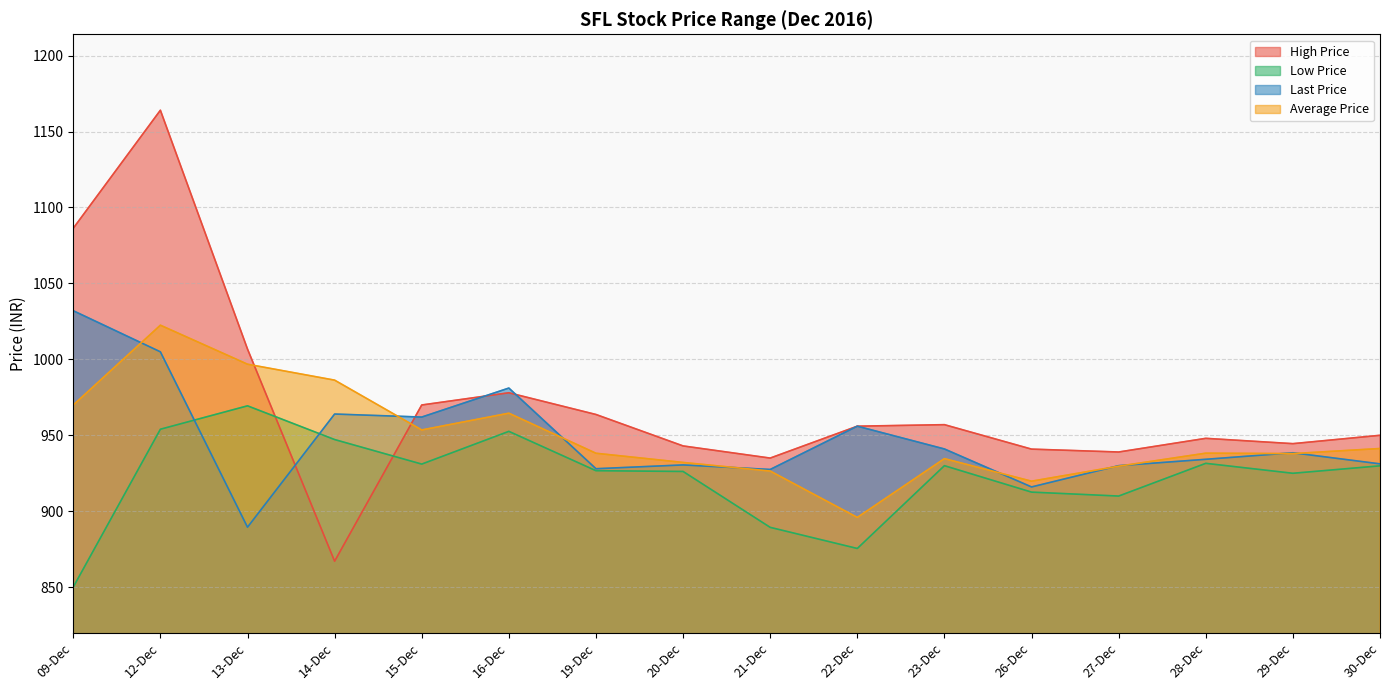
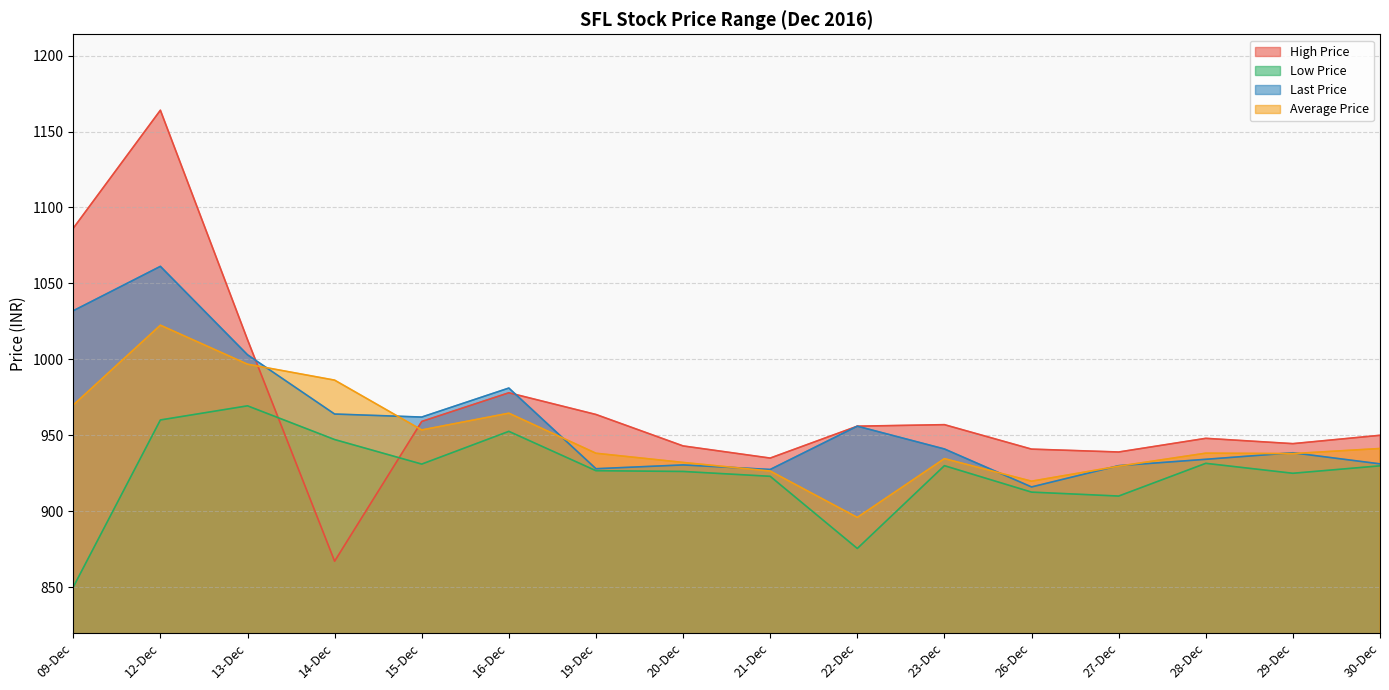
  {
    "High Price": {
      "09-Dec": 1086,
      "12-Dec": 1164,
-     "13-Dec": 1007,
+     "13-Dec": 1013,
      "14-Dec": 867,
-     "15-Dec": 970,
+     "15-Dec": 959,
      "16-Dec": 978,
      "19-Dec": 964,
      "20-Dec": 943,
      "21-Dec": 935,
      "23-Dec": 957,
      "26-Dec": 941,
      "27-Dec": 939,
      "28-Dec": 948,
      "29-Dec": 945,
      "30-Dec": 950
    },
    "Low Price": {
      "09-Dec": 850,
-     "12-Dec": 954,
+     "12-Dec": 960,
      "13-Dec": 969,
      "14-Dec": 947,
      "15-Dec": 931,
      "16-Dec": 953,
      "20-Dec": 926,
-     "21-Dec": 889,
+     "21-Dec": 923,
      "22-Dec": 876,
      "23-Dec": 930,
      "26-Dec": 913,
      "27-Dec": 910,
      "28-Dec": 932,
      "29-Dec": 925
    },
    "Last Price": {
      "09-Dec": 1032,
-     "12-Dec": 1005,
-     "13-Dec": 890,
+     "12-Dec": 1061,
+     "13-Dec": 1003,
      "14-Dec": 964,
      "15-Dec": 962,
      "16-Dec": 981,
      "23-Dec": 941,
      "26-Dec": 916,
      "28-Dec": 934
    },
    "Average Price": {
      "09-Dec": 970,
      "12-Dec": 1022,
      "13-Dec": 997,
      "14-Dec": 986,
      "15-Dec": 954,
      "16-Dec": 965,
      "19-Dec": 938,
      "22-Dec": 896,
      "23-Dec": 935,
      "26-Dec": 920,
      "28-Dec": 938,
      "30-Dec": 941
    }
  }
